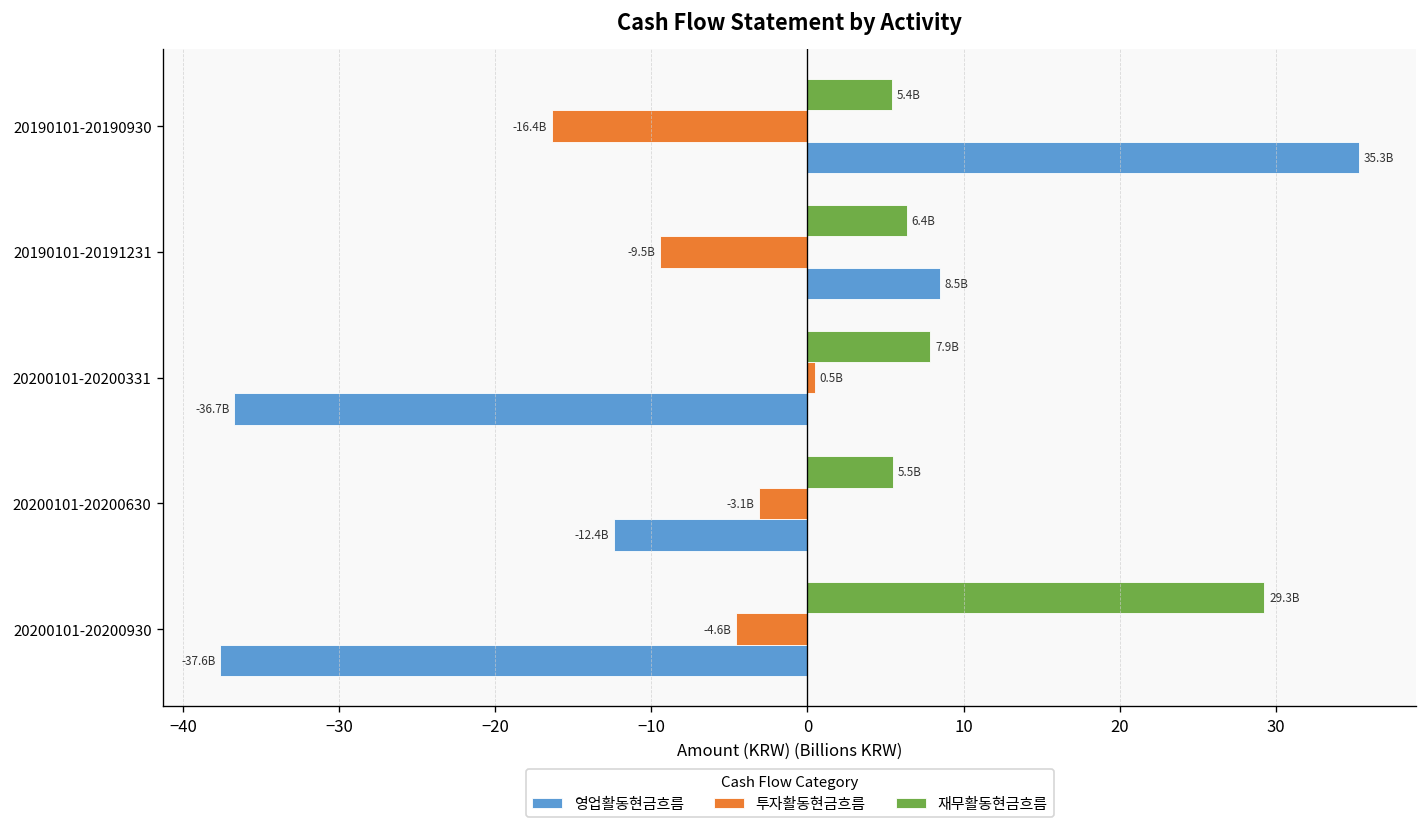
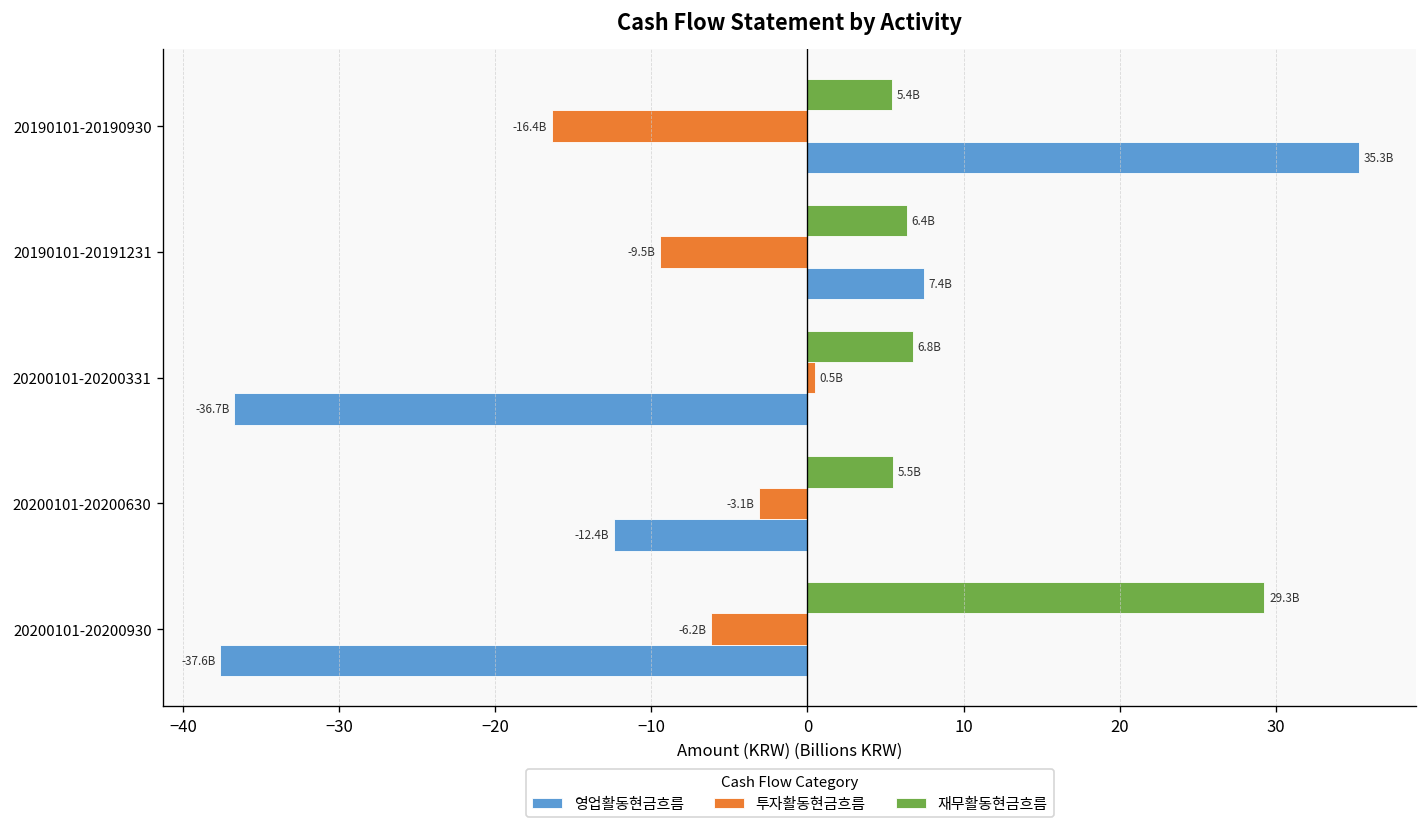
  {
    "영업활동현금흐름": {
      "20190101-20190930": "35.3B",
-     "20190101-20191231": "8.5B",
+     "20190101-20191231": "7.4B",
      "20200101-20200331": "-36.7B",
      "20200101-20200630": "-12.4B",
      "20200101-20200930": "-37.6B"
    },
    "투자활동현금흐름": {
      "20190101-20190930": "-16.4B",
      "20190101-20191231": "-9.5B",
      "20200101-20200331": "0.5B",
      "20200101-20200630": "-3.1B",
-     "20200101-20200930": "-4.6B"
+     "20200101-20200930": "-6.2B"
    },
    "재무활동현금흐름": {
      "20190101-20190930": "5.4B",
      "20190101-20191231": "6.4B",
-     "20200101-20200331": "7.9B",
+     "20200101-20200331": "6.8B",
      "20200101-20200630": "5.5B",
      "20200101-20200930": "29.3B"
    }
  }
